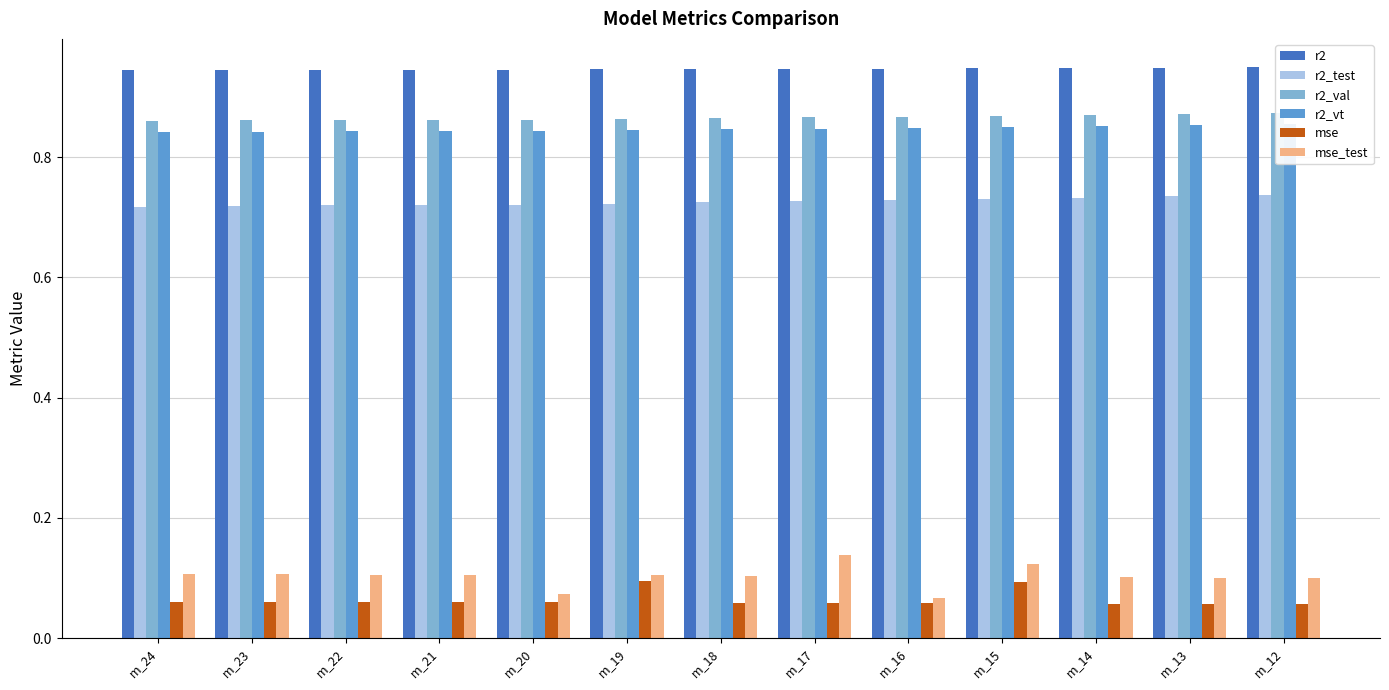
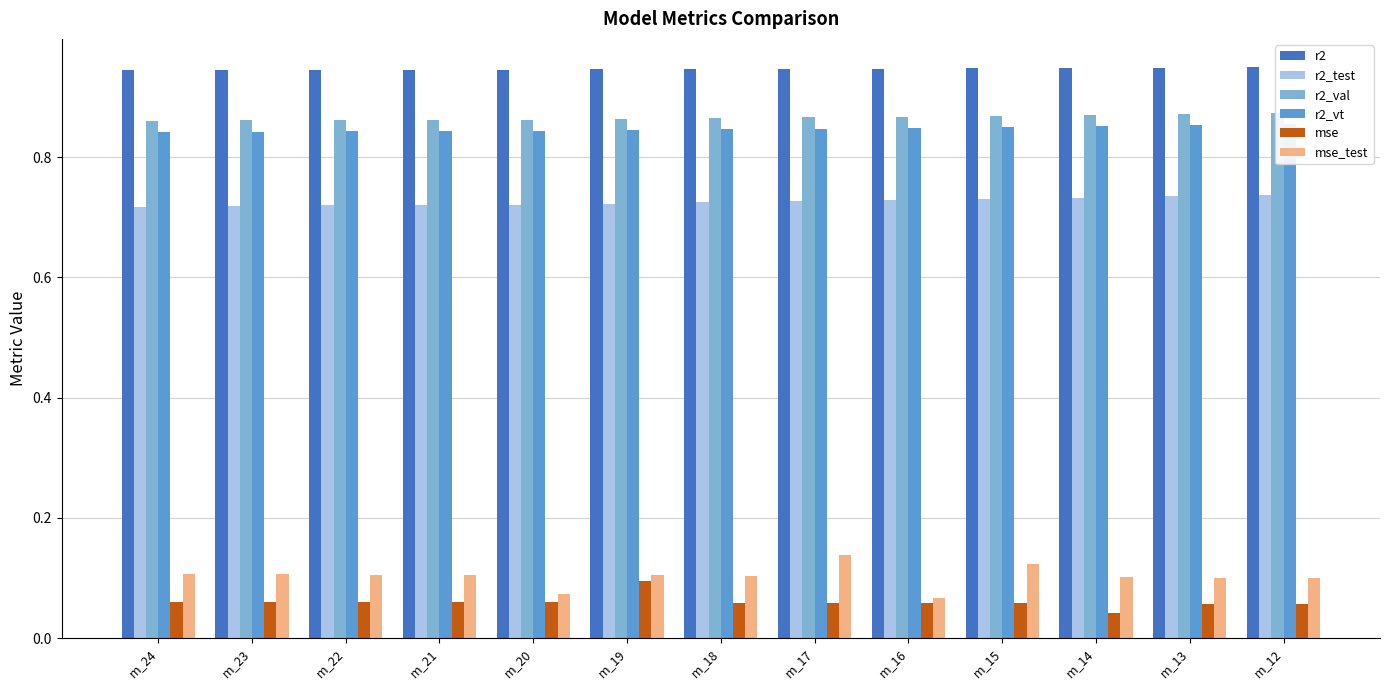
  {
    "mse": {
      "m_24": 0.06,
      "m_23": 0.06,
      "m_22": 0.06,
      "m_21": 0.06,
      "m_20": 0.06,
      "m_19": 0.09,
      "m_18": 0.06,
      "m_17": 0.06,
      "m_16": 0.06,
-     "m_15": 0.09,
-     "m_14": 0.06,
+     "m_15": 0.06,
+     "m_14": 0.04,
      "m_13": 0.06,
      "m_12": 0.06
    },
    "mse_test": {
      "m_24": 0.11,
      "m_23": 0.11,
      "m_22": 0.11,
      "m_21": 0.11,
      "m_20": 0.07,
      "m_19": 0.11,
      "m_18": 0.10,
      "m_17": 0.14,
      "m_16": 0.07,
      "m_15": 0.12,
      "m_14": 0.10,
      "m_13": 0.10,
      "m_12": 0.10
    }
  }
